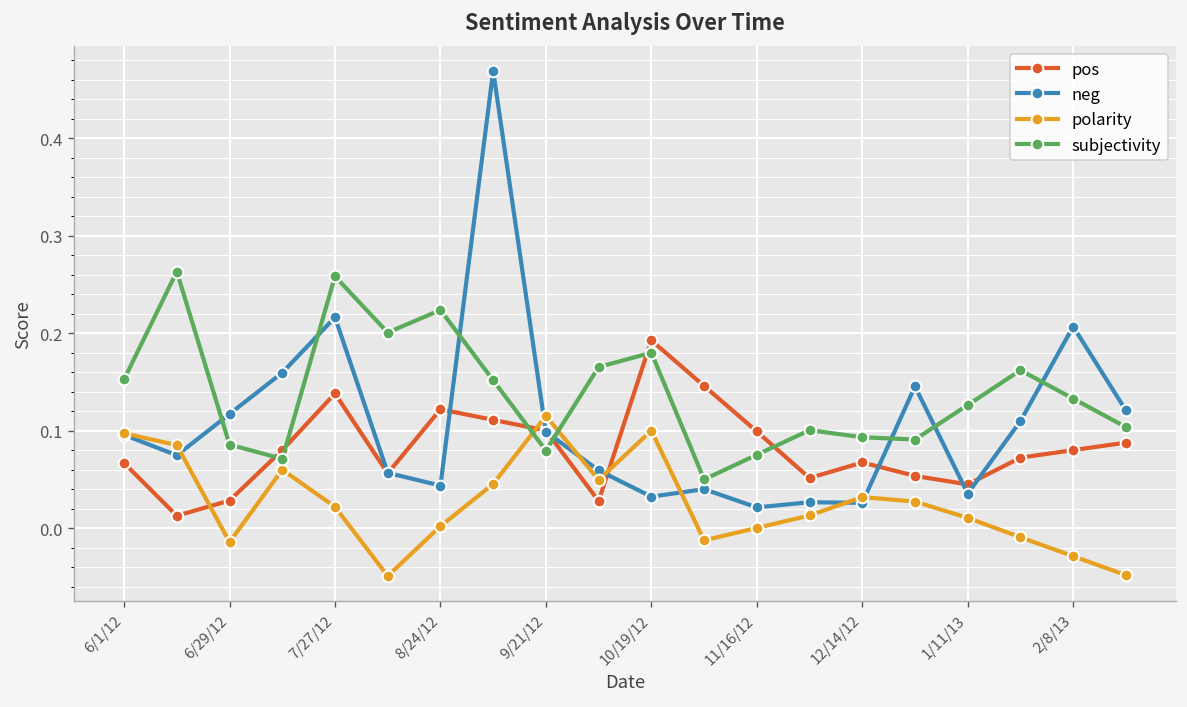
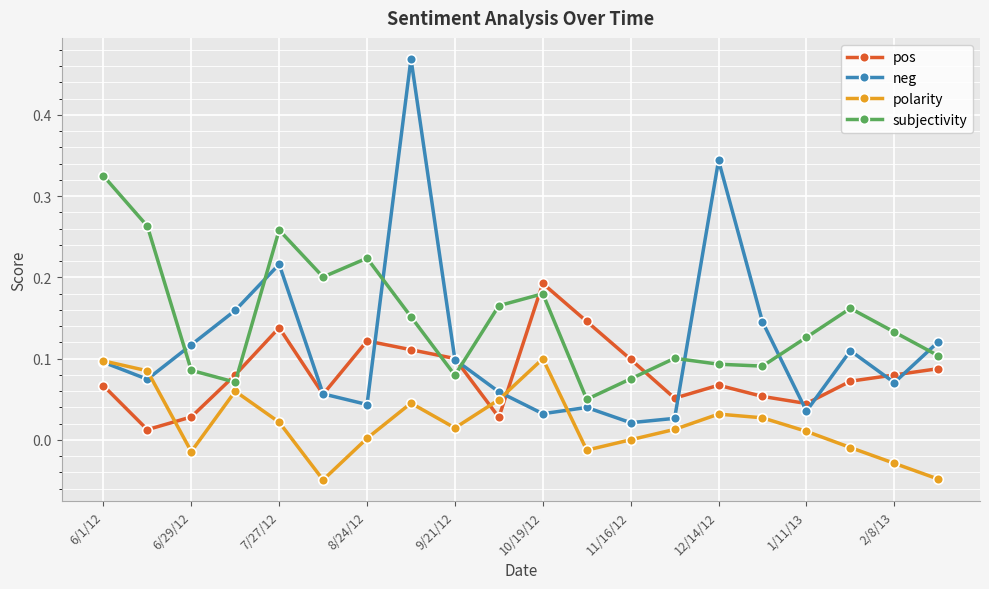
  {
    "pos": {
      "6/1/12": 0.07,
      "6/29/12": 0.03,
      "7/27/12": 0.14,
      "8/24/12": 0.12,
      "10/19/12": 0.19,
      "11/16/12": 0.10,
      "12/14/12": 0.07,
      "1/11/13": 0.04,
      "2/8/13": 0.08
    },
    "neg": {
      "6/29/12": 0.12,
      "7/27/12": 0.22,
      "8/24/12": 0.04,
      "10/19/12": 0.03,
      "11/16/12": 0.02,
-     "12/14/12": 0.03,
+     "12/14/12": 0.34,
      "1/11/13": 0.04,
-     "2/8/13": 0.21
+     "2/8/13": 0.07
    },
    "polarity": {
      "6/29/12": -0.01,
      "7/27/12": 0.02,
      "8/24/12": 0.00,
-     "9/21/12": 0.11,
+     "9/21/12": 0.01,
      "10/19/12": 0.10,
      "11/16/12": 0.00,
      "12/14/12": 0.03,
      "1/11/13": 0.01,
      "2/8/13": -0.03
    },
    "subjectivity": {
-     "6/1/12": 0.15,
+     "6/1/12": 0.33,
      "6/29/12": 0.09,
      "7/27/12": 0.26,
      "8/24/12": 0.22,
      "9/21/12": 0.08,
      "10/19/12": 0.18,
      "11/16/12": 0.08,
      "12/14/12": 0.09,
      "1/11/13": 0.13,
      "2/8/13": 0.13
    }
  }
